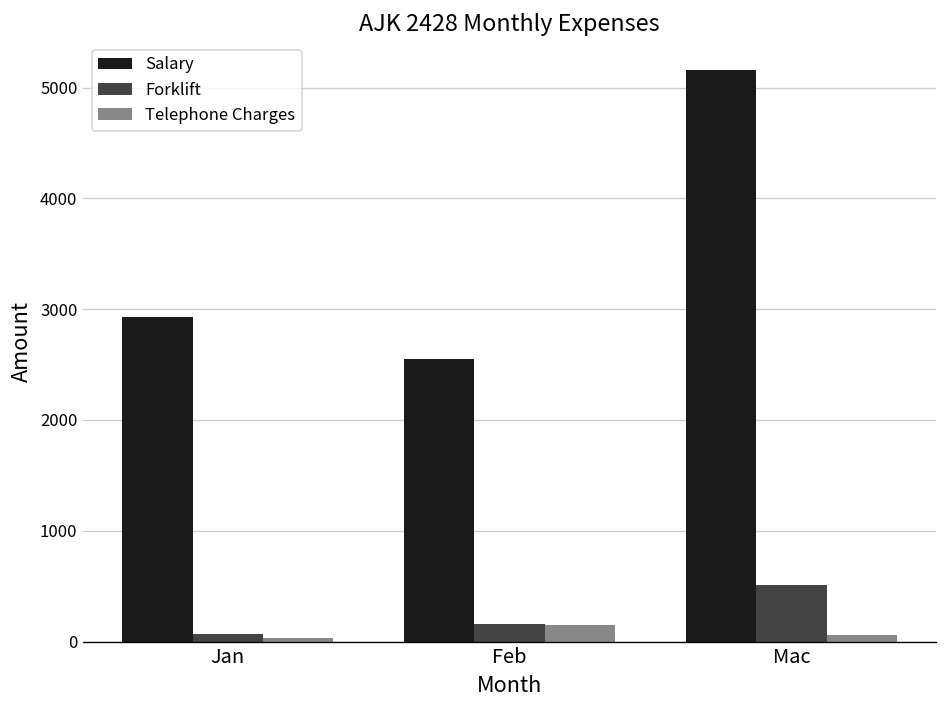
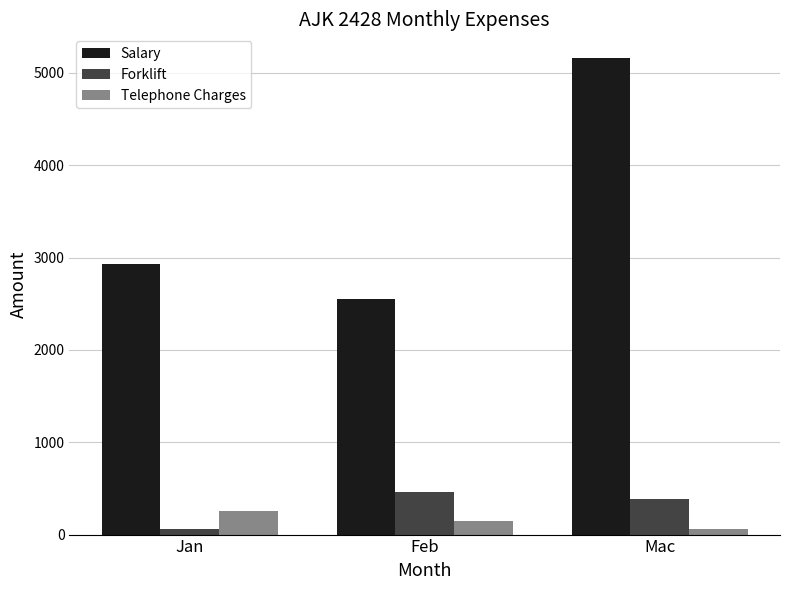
  {
    "Salary": {
      "Jan": 2900,
      "Feb": 2500,
      "Mac": 5200
    },
    "Forklift": {
      "Jan": 100,
-     "Feb": 200,
-     "Mac": 500
+     "Feb": 500,
+     "Mac": 400
    },
    "Telephone Charges": {
-     "Jan": 0,
+     "Jan": 300,
      "Feb": 100,
      "Mac": 100
    }
  }
